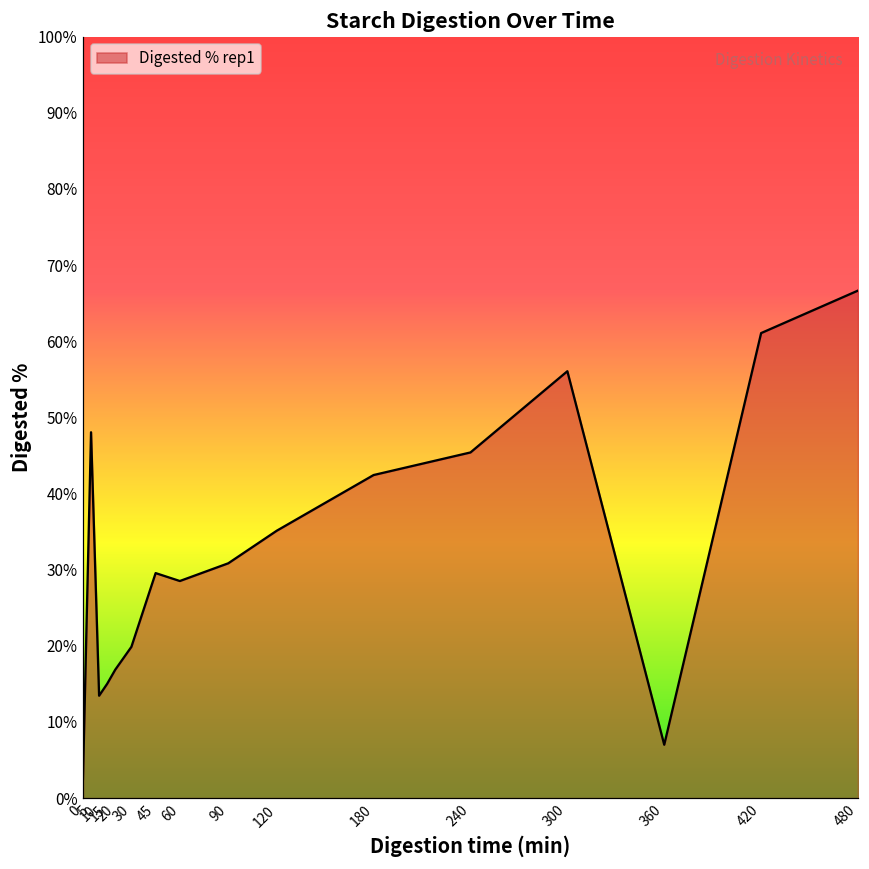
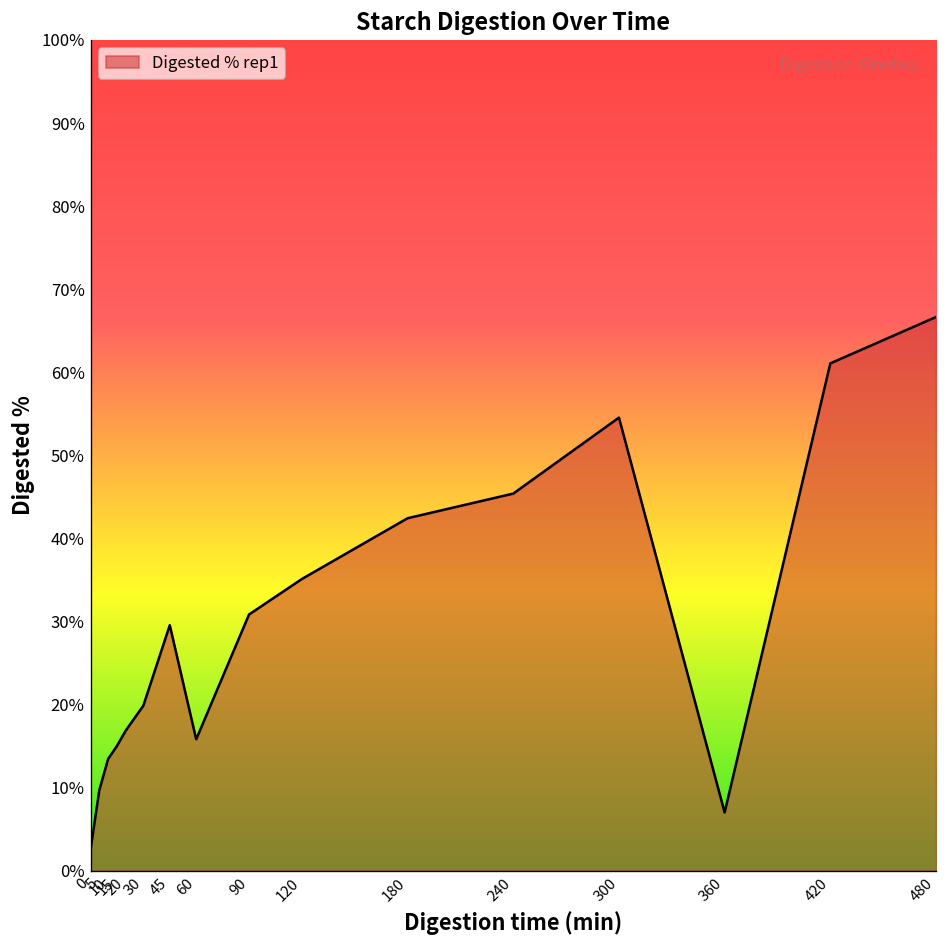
  {
    "0": "3%",
-   "5": "48%",
+   "5": "10%",
    "10": "13%",
    "15": "15%",
    "20": "17%",
    "30": "20%",
    "45": "30%",
-   "60": "29%",
+   "60": "16%",
    "90": "31%",
    "120": "35%",
    "180": "42%",
    "240": "45%",
-   "300": "56%",
+   "300": "55%",
    "360": "7%",
    "420": "61%",
    "480": "67%"
  }
